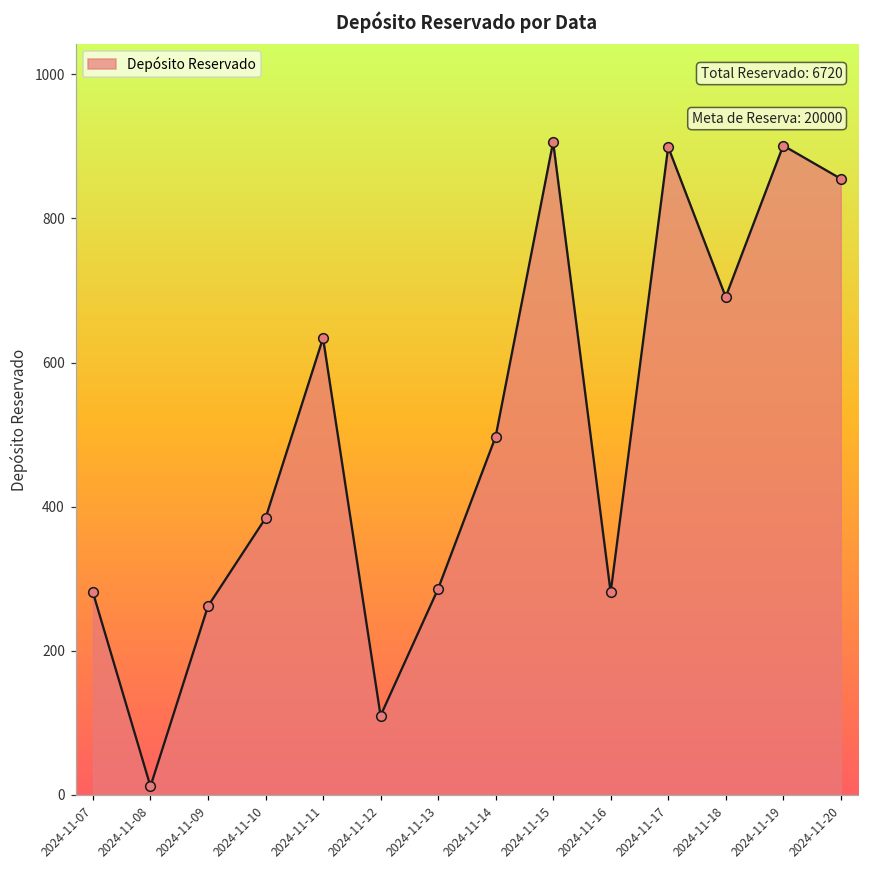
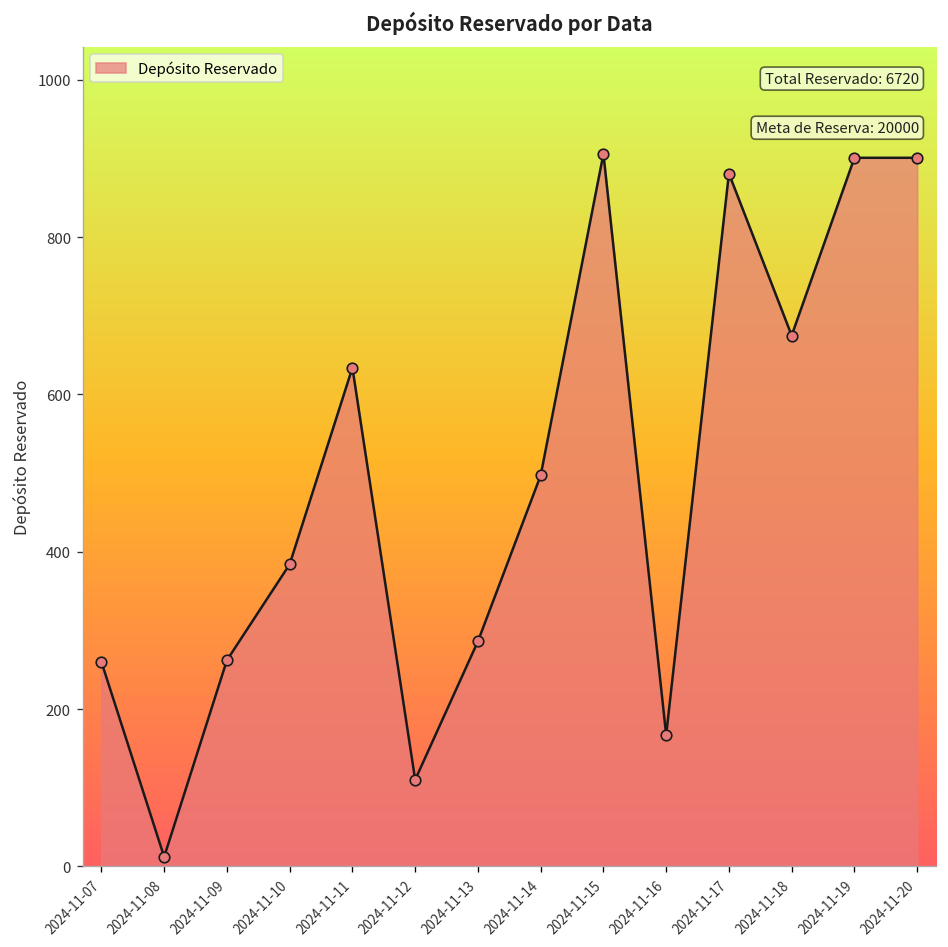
  {
-   "2024-11-07": 280,
+   "2024-11-07": 260,
    "2024-11-08": 10,
    "2024-11-09": 260,
    "2024-11-10": 380,
    "2024-11-11": 630,
    "2024-11-12": 110,
    "2024-11-13": 290,
    "2024-11-14": 500,
    "2024-11-15": 910,
-   "2024-11-16": 280,
-   "2024-11-17": 900,
-   "2024-11-18": 690,
-   "2024-11-20": 860
+   "2024-11-16": 170,
+   "2024-11-17": 880,
+   "2024-11-18": 680,
+   "2024-11-20": 900
  }
